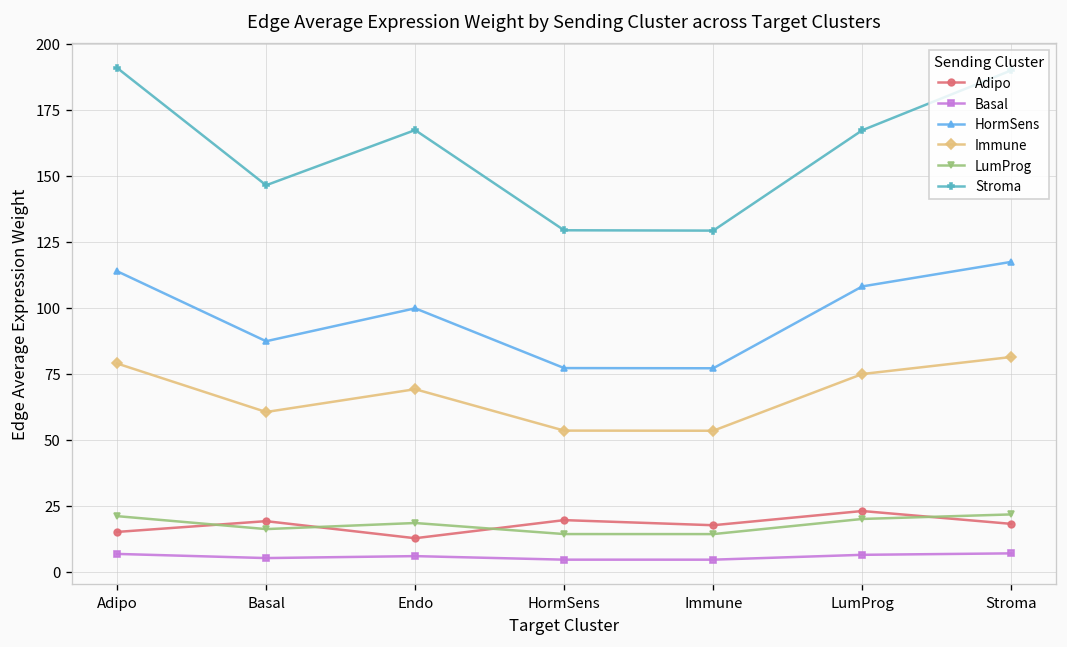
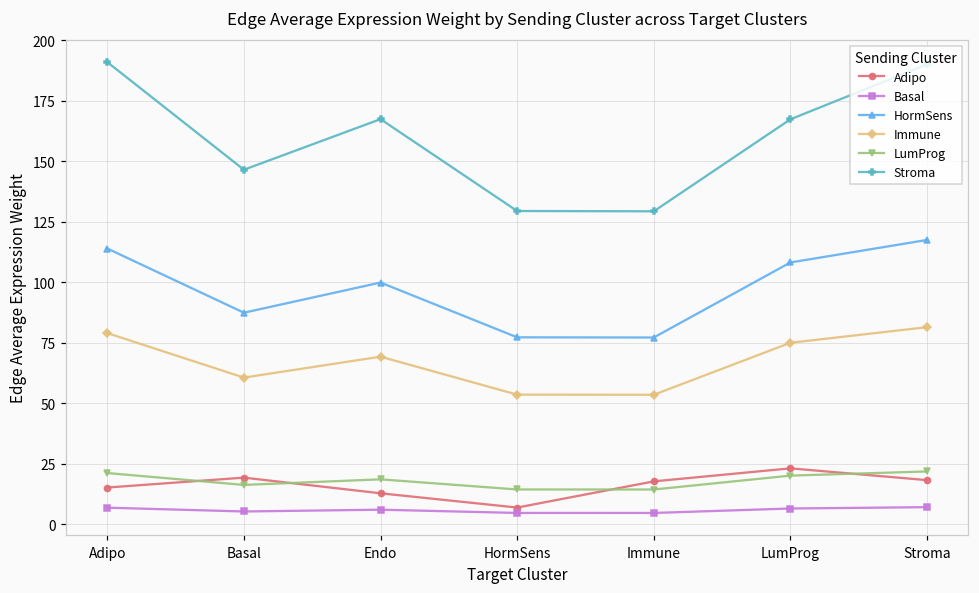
  {
    "Adipo": {
      "Adipo": 15,
      "Basal": 19,
      "Endo": 13,
-     "HormSens": 20,
+     "HormSens": 7,
      "Immune": 18,
      "LumProg": 23,
      "Stroma": 18
    },
    "Basal": {
      "Adipo": 7,
      "Basal": 5,
      "Endo": 6,
      "HormSens": 5,
      "Immune": 5,
      "LumProg": 6,
      "Stroma": 7
    },
    "Immune": {
      "Adipo": 79,
      "Basal": 61,
      "Endo": 69,
      "HormSens": 53,
      "Immune": 53,
      "LumProg": 75,
      "Stroma": 81
    },
    "LumProg": {
      "Adipo": 21,
      "Basal": 16,
      "Endo": 18,
      "HormSens": 14,
      "Immune": 14,
      "LumProg": 20,
      "Stroma": 22
    }
  }
